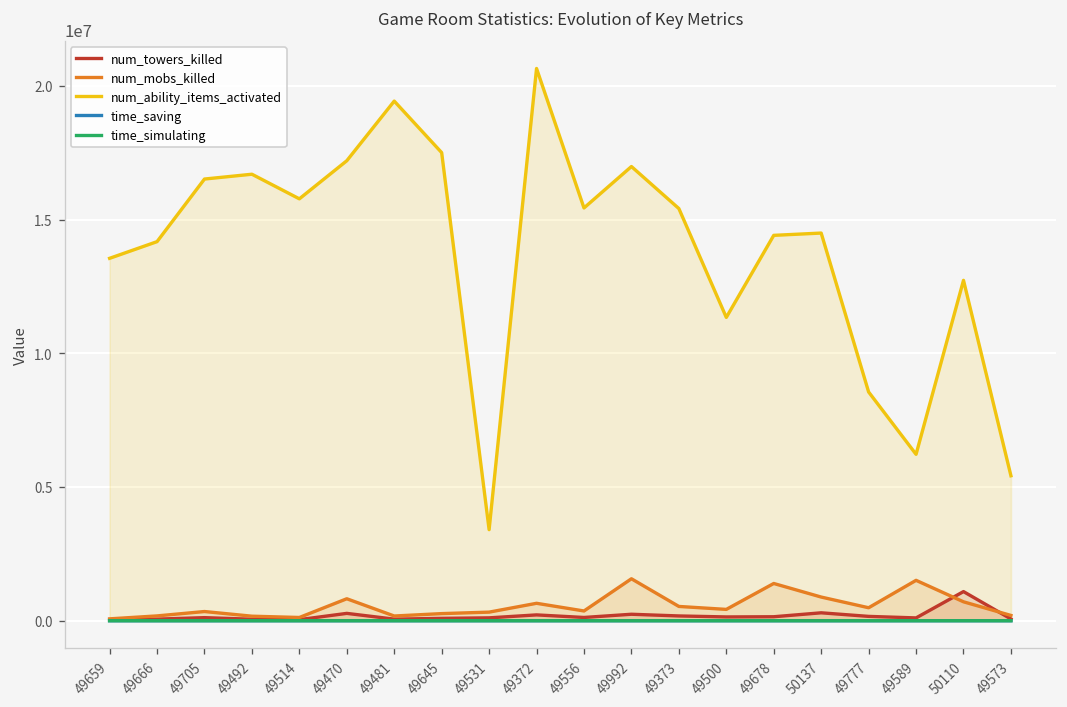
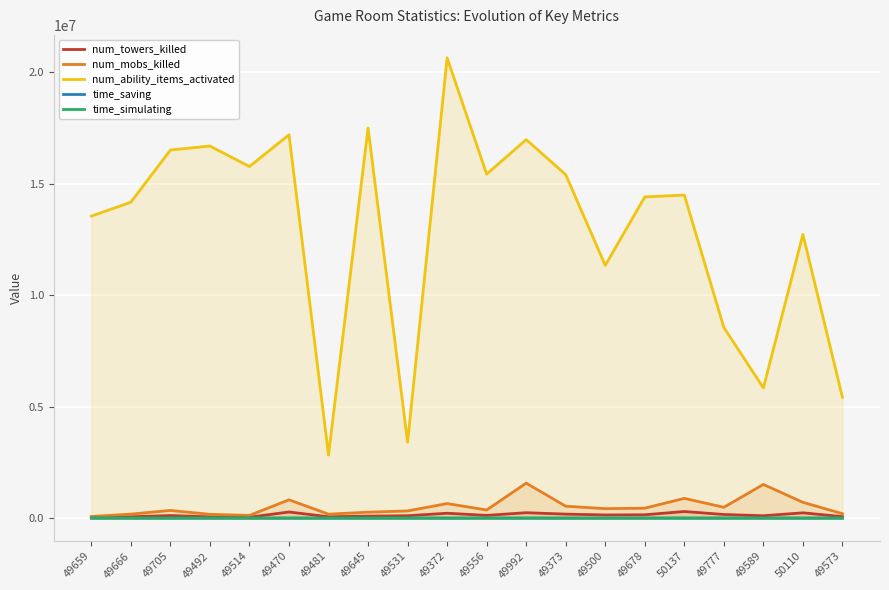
  {
    "num_towers_killed": {
      "49705": 100000,
      "49470": 300000,
      "49372": 200000,
      "49556": 100000,
      "49992": 200000,
      "49373": 200000,
      "49500": 100000,
      "49678": 100000,
      "50137": 300000,
      "49777": 200000,
-     "50110": 1100000
+     "50110": 200000
    },
    "num_mobs_killed": {
      "49666": 200000,
      "49705": 300000,
      "49470": 800000,
      "49481": 200000,
      "49645": 300000,
      "49531": 300000,
      "49372": 700000,
      "49556": 400000,
      "49992": 1600000,
      "49373": 500000,
      "49500": 400000,
-     "49678": 1400000,
+     "49678": 400000,
      "50137": 900000,
      "49777": 500000,
      "49589": 1500000,
      "50110": 700000,
      "49573": 200000
    },
    "num_ability_items_activated": {
      "49659": 13600000,
      "49666": 14200000,
      "49705": 16500000,
      "49492": 16700000,
      "49514": 15800000,
      "49470": 17200000,
-     "49481": 19400000,
+     "49481": 2800000,
      "49645": 17500000,
      "49531": 3400000,
      "49372": 20600000,
      "49556": 15400000,
      "49992": 17000000,
      "49373": 15400000,
      "49500": 11300000,
      "49678": 14400000,
      "50137": 14500000,
      "49777": 8600000,
-     "49589": 6200000,
+     "49589": 5800000,
      "50110": 12700000,
      "49573": 5400000
    },
    "time_simulating": {
      "49705": 0,
      "49470": 0,
      "49372": 0,
      "49556": 0,
      "49992": 0,
      "49373": 0,
      "49500": 0,
      "49678": 0,
      "50137": 0,
      "49777": 0,
      "50110": 0
    }
  }
